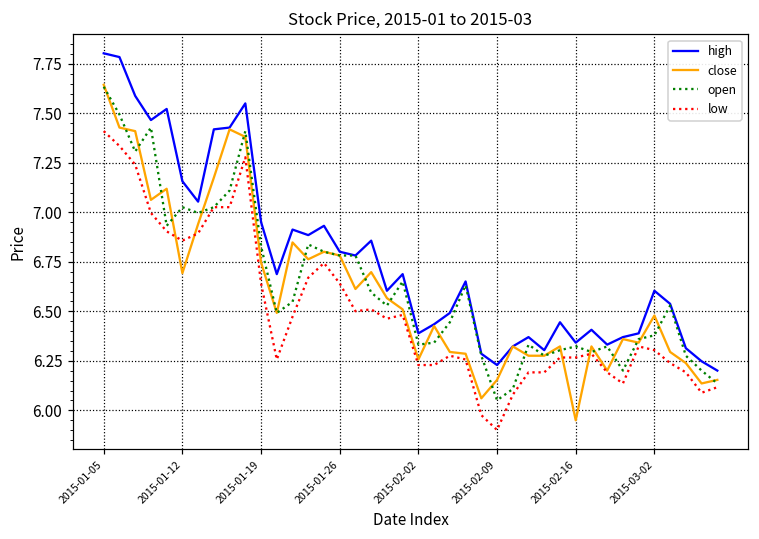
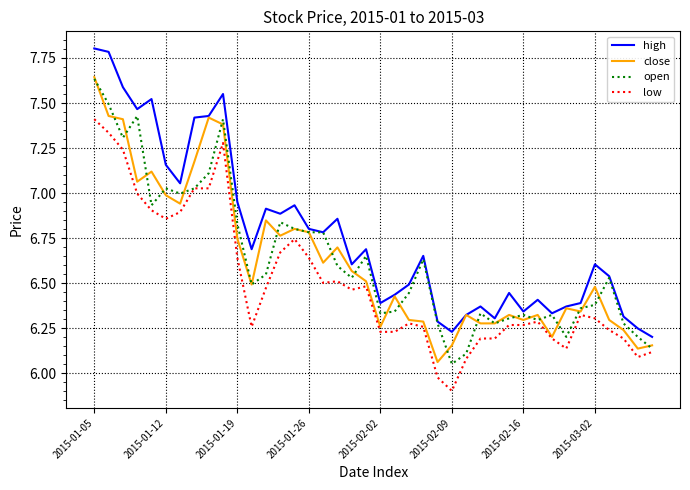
  {
    "high": {
      "2015-01-05": 7.80,
      "2015-01-12": 7.16,
      "2015-01-19": 6.95,
      "2015-01-26": 6.80,
      "2015-02-02": 6.39,
      "2015-02-09": 6.23,
      "2015-02-16": 6.34,
      "2015-03-02": 6.60
    },
    "close": {
-     "2015-01-12": 6.69,
+     "2015-01-12": 6.99,
      "2015-01-19": 6.75,
      "2015-02-02": 6.26,
      "2015-02-09": 6.15,
-     "2015-02-16": 5.95,
+     "2015-02-16": 6.30,
      "2015-03-02": 6.48
    },
    "open": {
      "2015-01-12": 7.03,
      "2015-01-19": 6.83,
      "2015-02-02": 6.33,
      "2015-02-09": 6.05,
      "2015-02-16": 6.32,
      "2015-03-02": 6.38
    },
    "low": {
      "2015-01-05": 7.41,
      "2015-01-12": 6.86,
      "2015-01-19": 6.64,
      "2015-01-26": 6.64,
      "2015-02-02": 6.23,
      "2015-02-09": 5.90,
      "2015-02-16": 6.27,
      "2015-03-02": 6.30
    }
  }
